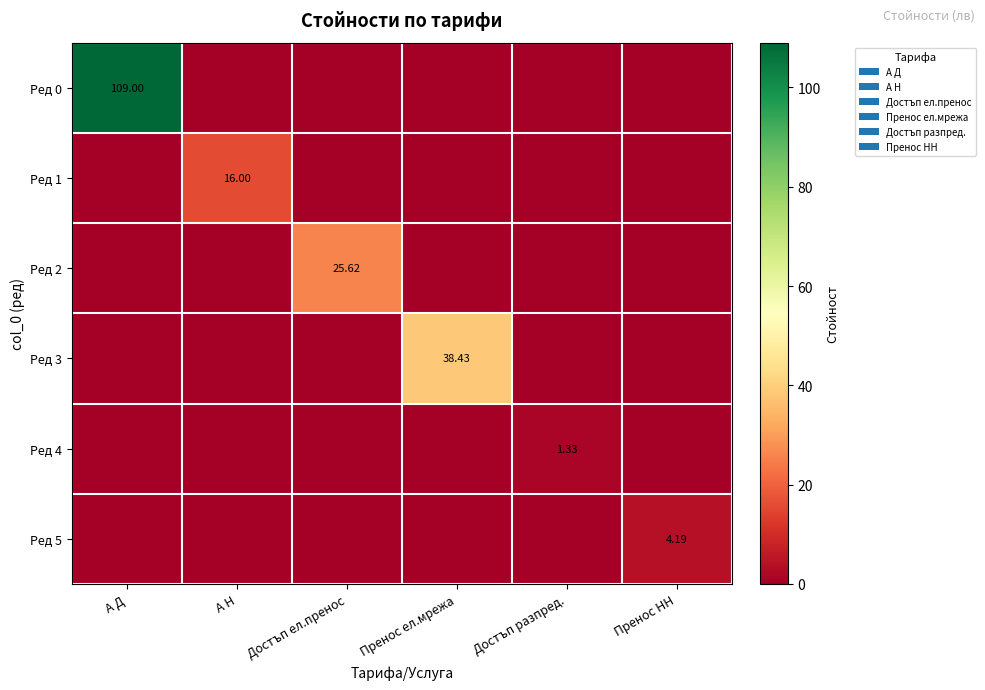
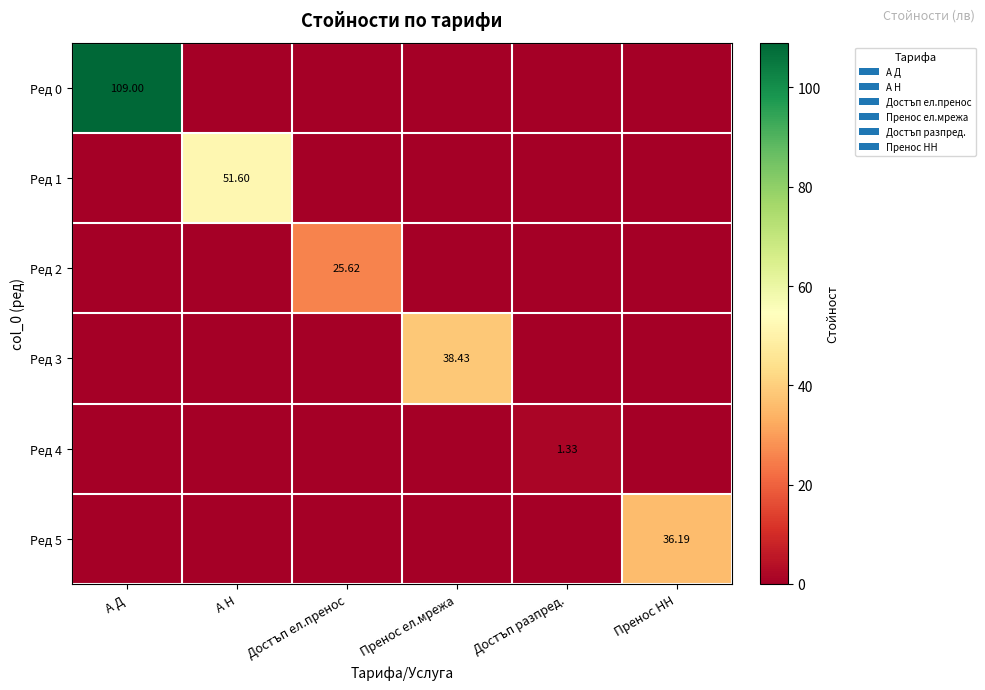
  {
    "Ред 0": {
      "А Д": 109.00
    },
    "Ред 1": {
-     "А Н": 16.00
+     "А Н": 51.60
    },
    "Ред 2": {
      "Достъп ел.пренос": 25.62
    },
    "Ред 3": {
      "Пренос ел.мрежа": 38.43
    },
    "Ред 4": {
      "Достъп разпред.": 1.33
    },
    "Ред 5": {
-     "Пренос НН": 4.19
+     "Пренос НН": 36.19
    }
  }
